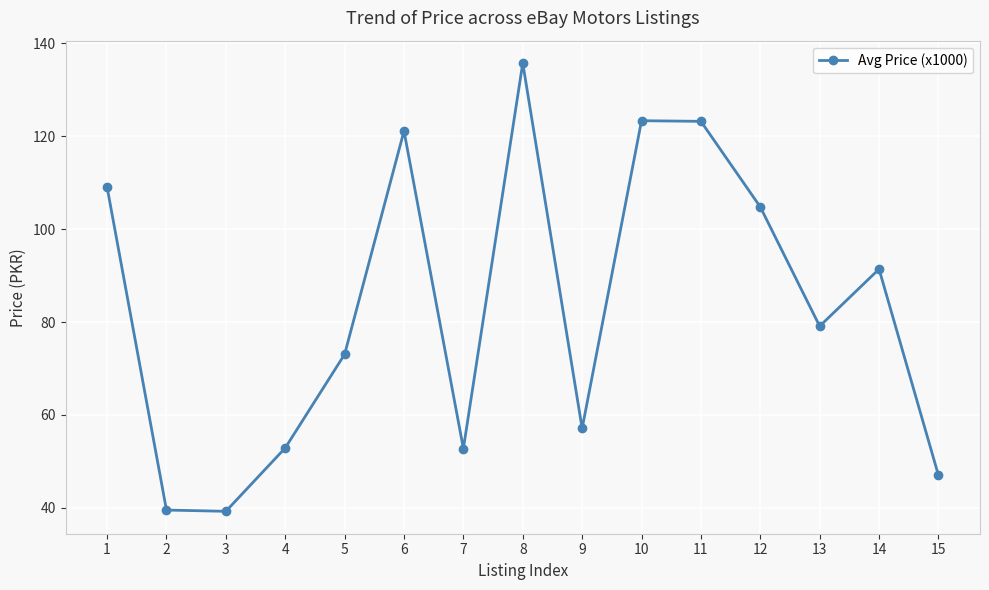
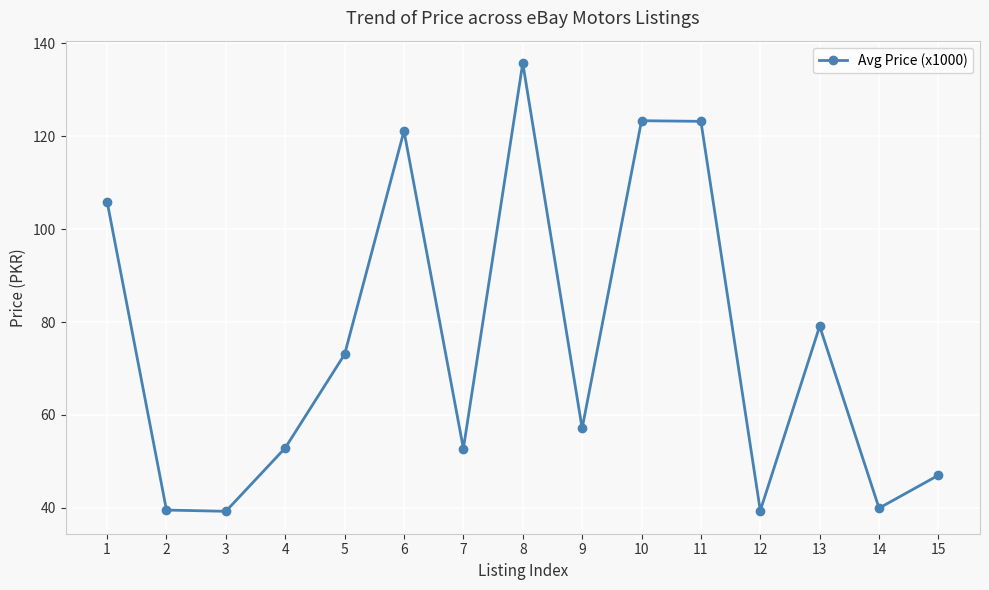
  {
-   "1": 109,
+   "1": 106,
    "2": 40,
    "3": 39,
    "4": 53,
    "5": 73,
    "6": 121,
    "7": 53,
    "8": 136,
    "9": 57,
    "10": 123,
    "11": 123,
-   "12": 105,
+   "12": 39,
    "13": 79,
-   "14": 91,
+   "14": 40,
    "15": 47
  }
